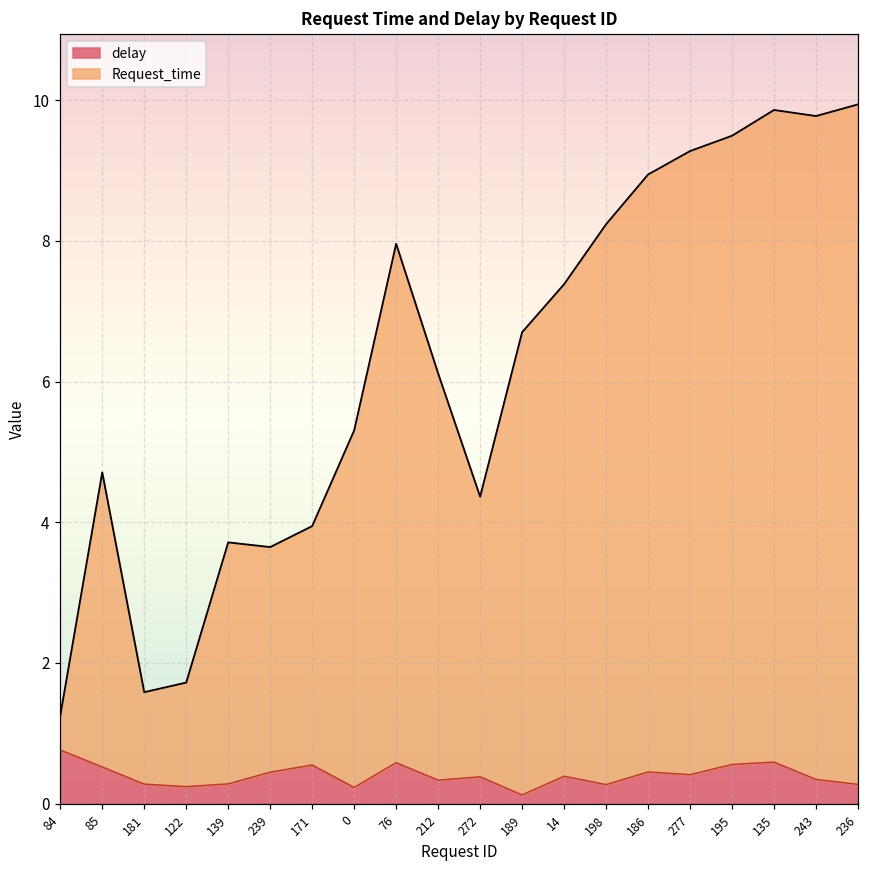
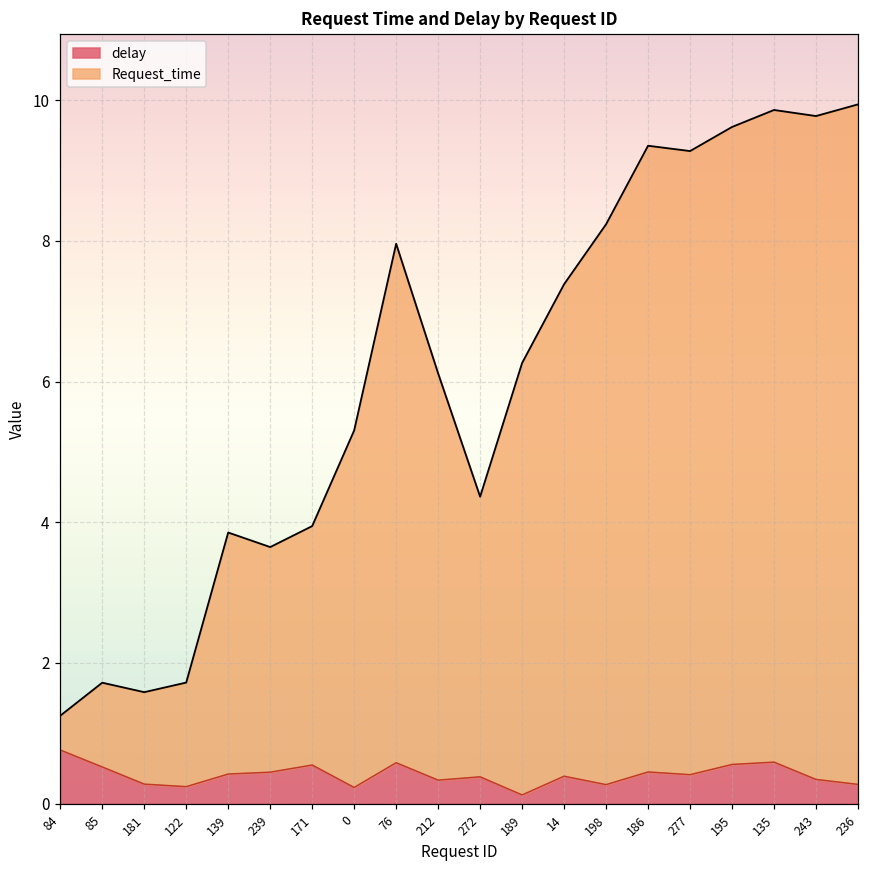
  {
    "delay": {
      "84": 0.8,
      "85": 0.5,
      "181": 0.3,
      "122": 0.2,
-     "139": 0.3,
+     "139": 0.4,
      "239": 0.4,
      "171": 0.5,
      "0": 0.2,
      "76": 0.6,
      "212": 0.3,
      "272": 0.4,
      "189": 0.1,
      "14": 0.4,
      "198": 0.3,
      "186": 0.4,
      "277": 0.4,
      "195": 0.6,
      "135": 0.6,
      "243": 0.3,
      "236": 0.3
    },
    "Request_time": {
      "84": 0.5,
-     "85": 4.2,
+     "85": 1.2,
      "181": 1.3,
      "122": 1.5,
      "139": 3.4,
      "239": 3.2,
      "171": 3.4,
      "0": 5.1,
      "76": 7.4,
      "212": 5.8,
      "272": 4.0,
-     "189": 6.6,
+     "189": 6.1,
      "14": 7.0,
      "198": 8.0,
-     "186": 8.5,
+     "186": 8.9,
      "277": 8.9,
-     "195": 8.9,
+     "195": 9.1,
      "135": 9.3,
      "243": 9.4,
      "236": 9.7
    }
  }
